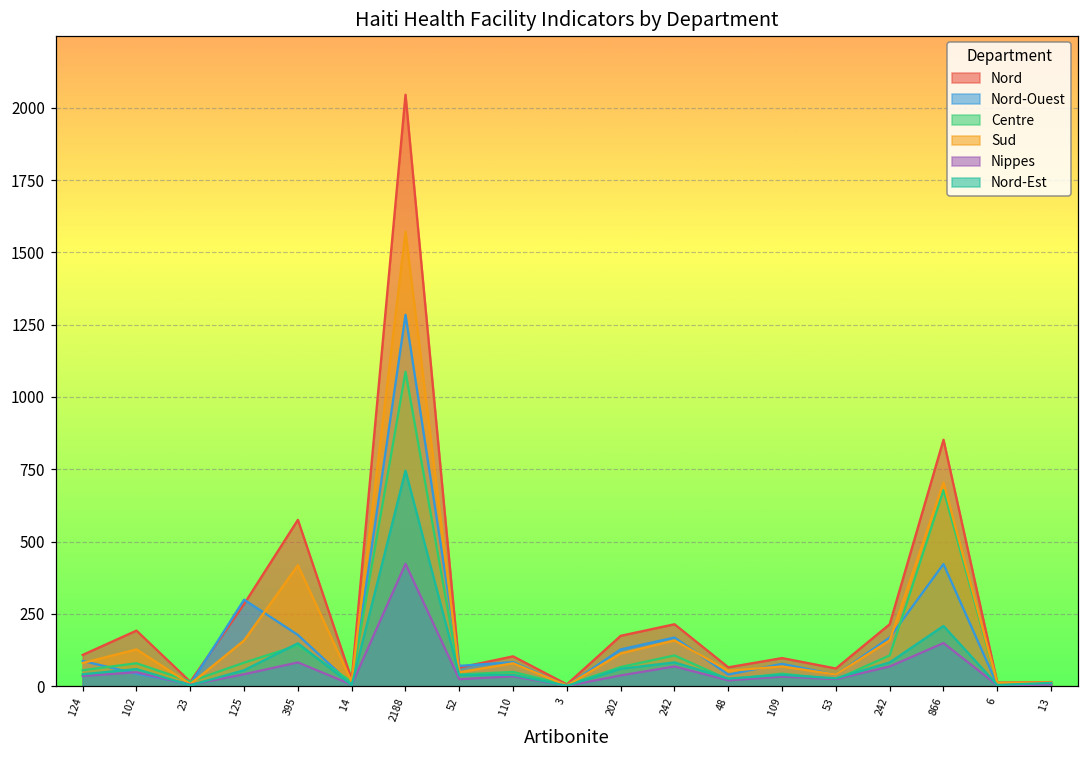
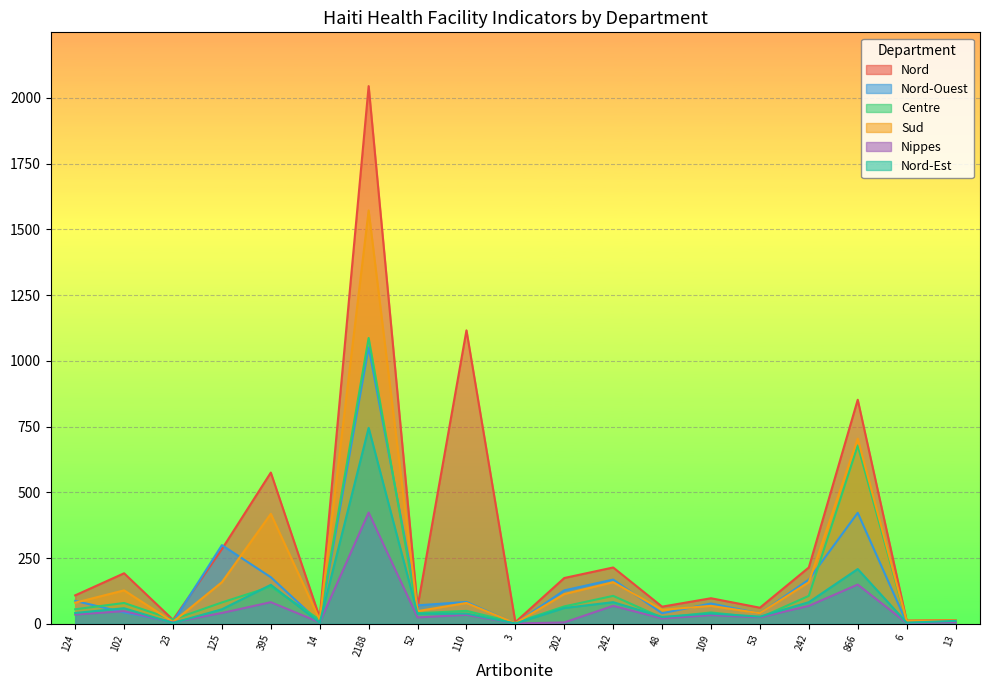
  {
    "Nord": {
      "124": 110,
      "102": 190,
      "125": 280,
      "395": 580,
      "2188": 2050,
-     "110": 100,
+     "110": 1120,
      "202": 170,
      "48": 70,
      "109": 100,
      "53": 60,
      "866": 850
    },
    "Nord-Ouest": {
      "125": 300,
      "395": 180,
-     "2188": 1280,
+     "2188": 1050,
      "202": 130,
      "48": 40,
      "866": 420
    },
    "Sud": {
      "102": 130,
      "125": 160,
      "395": 420,
      "2188": 1570,
      "202": 110,
      "48": 50,
      "866": 700
    },
    "Nippes": {
      "125": 40,
      "395": 80,
      "2188": 420,
      "52": 20,
-     "202": 40,
+     "202": 10,
      "866": 150
    }
  }
